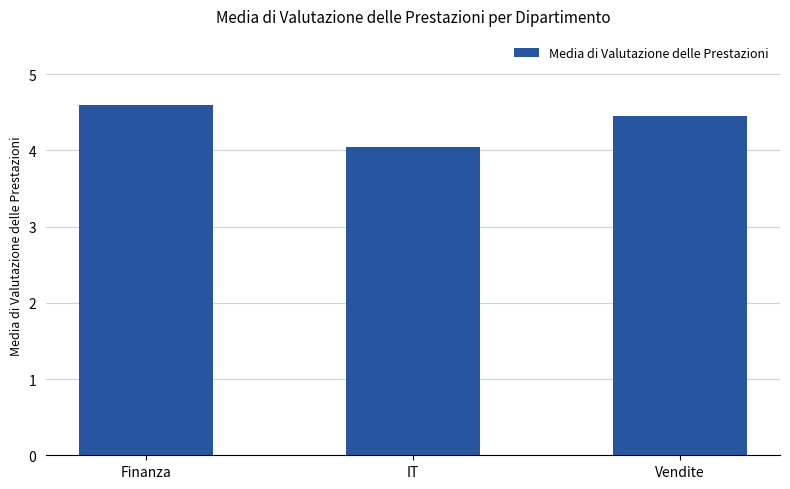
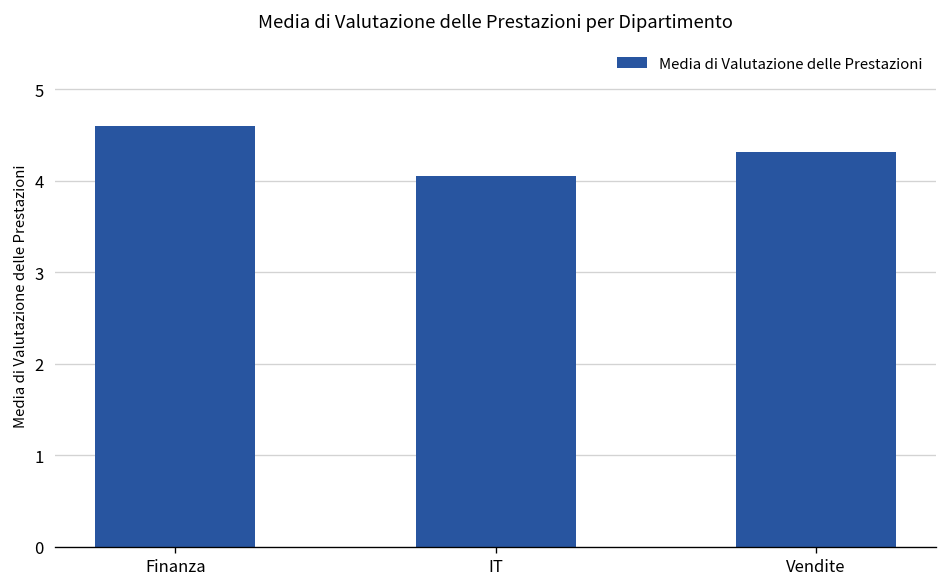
  {
    "Finanza": 4.6,
    "IT": 4.0,
-   "Vendite": 4.4
+   "Vendite": 4.3
  }
